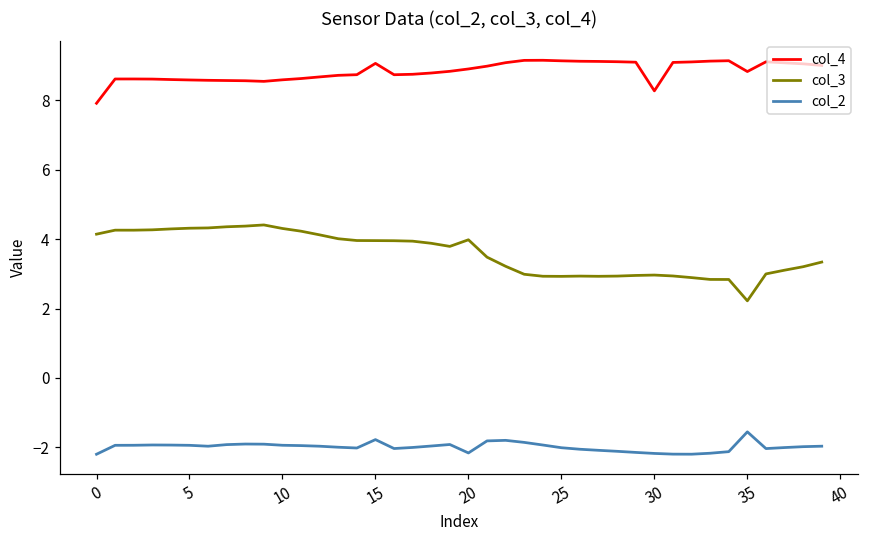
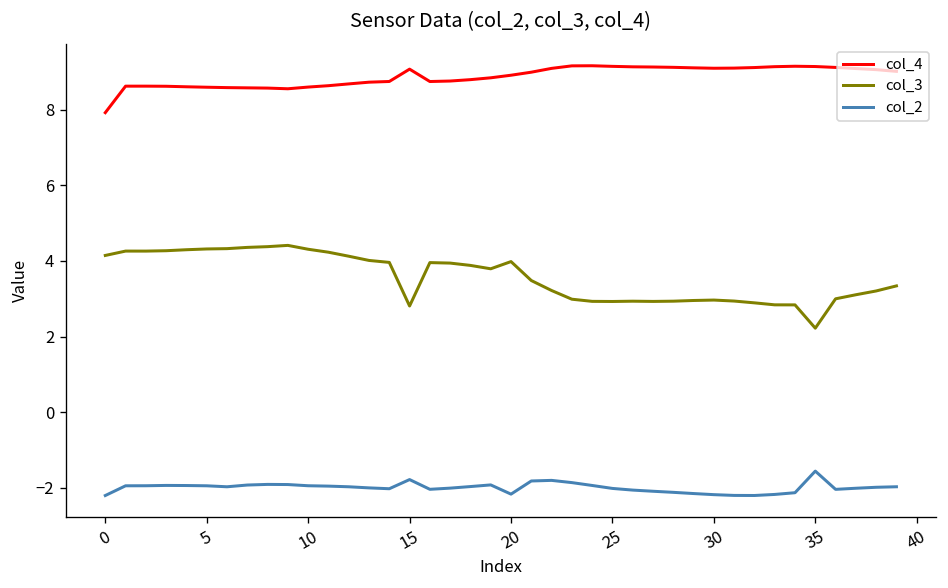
  {
    "col_4": {
      "0": 7.9,
      "5": 8.6,
      "10": 8.6,
      "15": 9.1,
      "20": 8.9,
      "25": 9.1,
-     "30": 8.3,
-     "35": 8.8
+     "30": 9.1,
+     "35": 9.1
    },
    "col_3": {
      "0": 4.1,
      "5": 4.3,
      "10": 4.3,
-     "15": 4.0,
+     "15": 2.8,
      "20": 4.0,
      "25": 2.9,
      "30": 3.0,
      "35": 2.2
    },
    "col_2": {
      "0": -2.2,
      "5": -1.9,
      "10": -1.9,
      "15": -1.8,
      "20": -2.2,
      "25": -2.0,
      "30": -2.2,
      "35": -1.6
    }
  }
